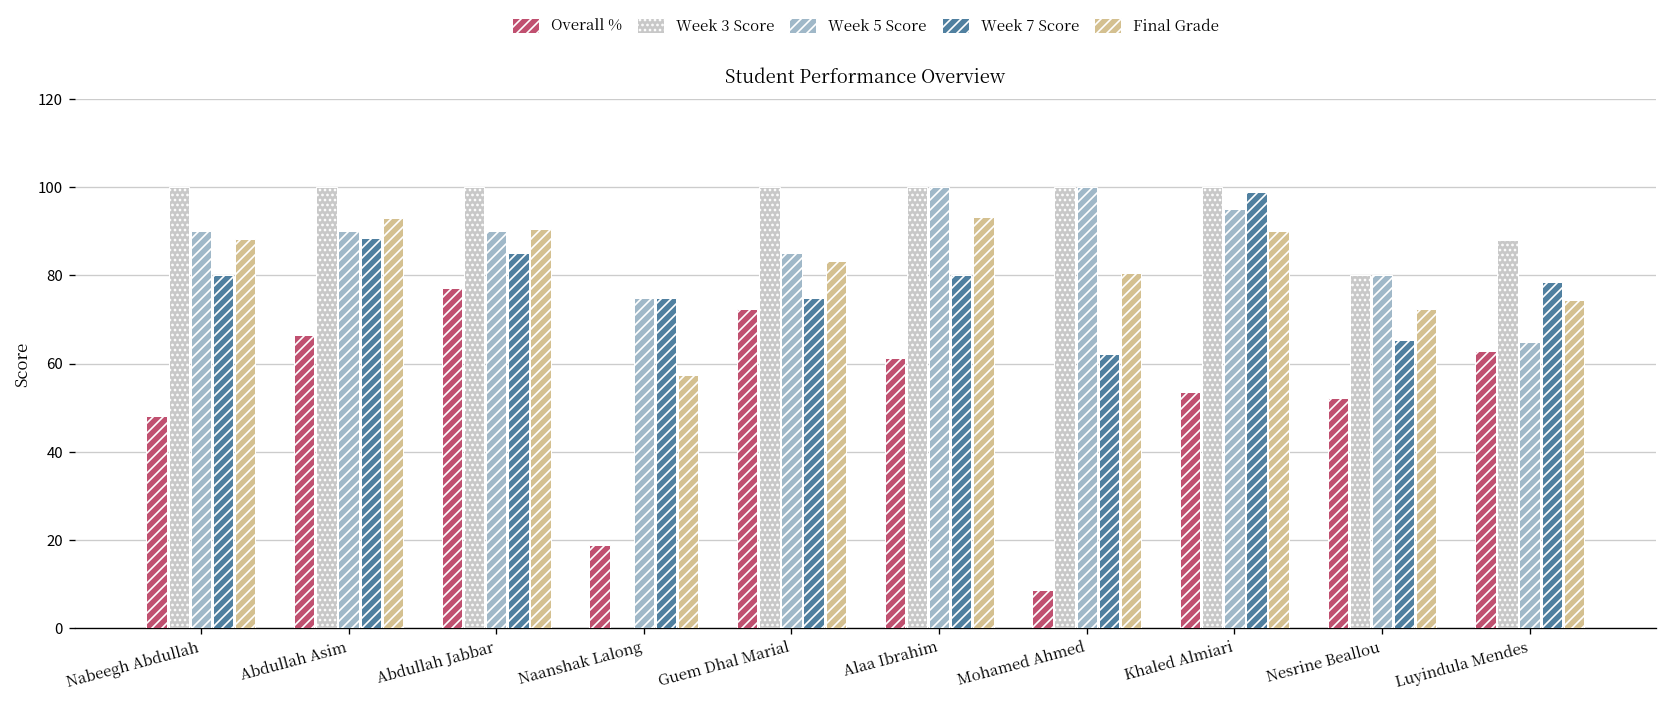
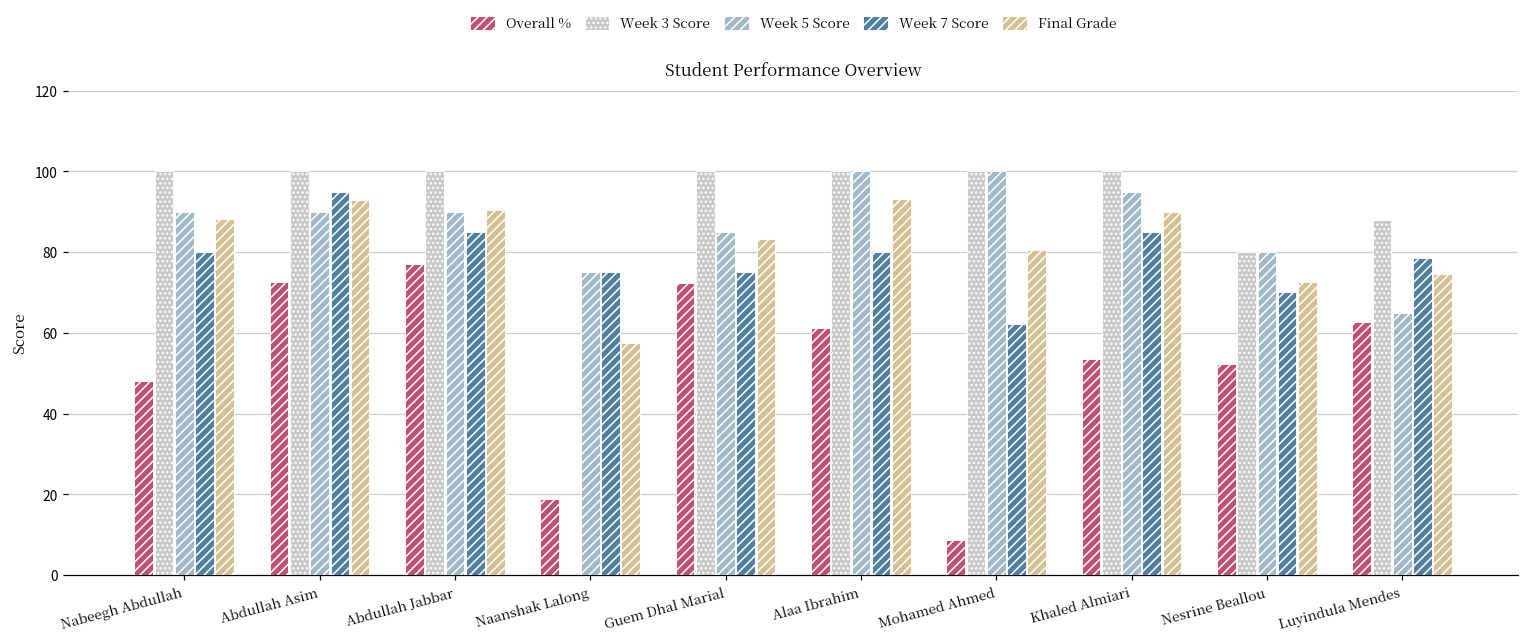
  {
    "Overall %": {
      "Nabeegh Abdullah": 48,
-     "Abdullah Asim": 67,
+     "Abdullah Asim": 73,
      "Abdullah Jabbar": 77,
      "Naanshak Lalong": 19,
      "Guem Dhal Marial": 72,
      "Alaa Ibrahim": 61,
      "Mohamed Ahmed": 9,
      "Khaled Almiari": 54,
      "Nesrine Beallou": 52,
      "Luyindula Mendes": 63
    },
    "Week 7 Score": {
      "Nabeegh Abdullah": 80,
-     "Abdullah Asim": 89,
+     "Abdullah Asim": 95,
      "Abdullah Jabbar": 85,
      "Naanshak Lalong": 75,
      "Guem Dhal Marial": 75,
      "Alaa Ibrahim": 80,
      "Mohamed Ahmed": 62,
-     "Khaled Almiari": 99,
-     "Nesrine Beallou": 65,
+     "Khaled Almiari": 85,
+     "Nesrine Beallou": 70,
      "Luyindula Mendes": 79
    }
  }
